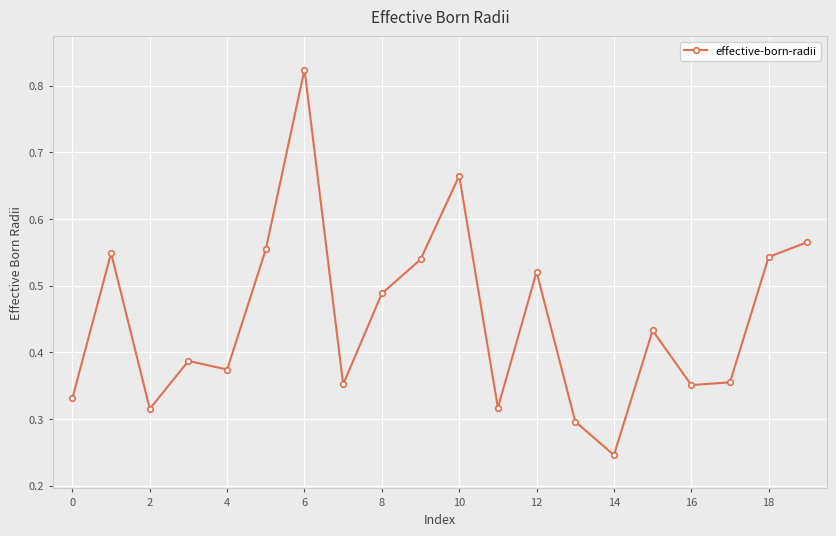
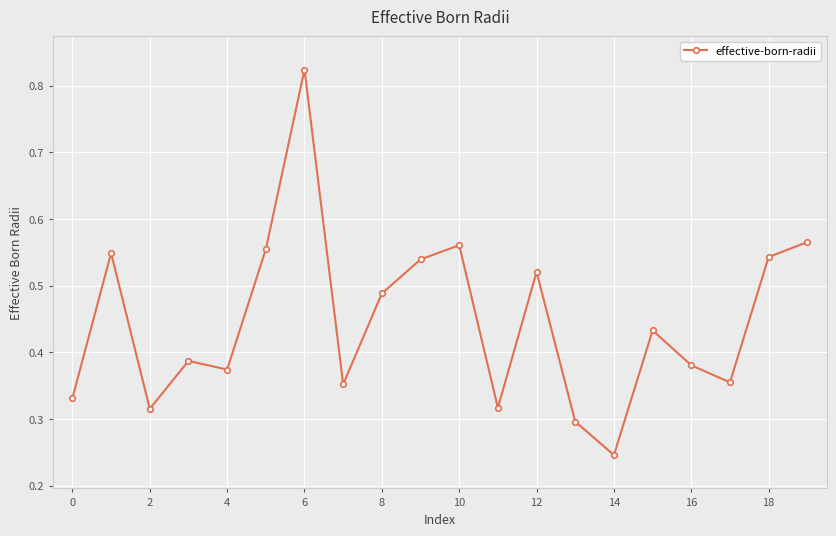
  {
    "0": 0.33,
    "2": 0.32,
    "4": 0.37,
    "6": 0.82,
    "8": 0.49,
-   "10": 0.66,
+   "10": 0.56,
    "12": 0.52,
    "14": 0.25,
-   "16": 0.35,
+   "16": 0.38,
    "18": 0.54
  }
